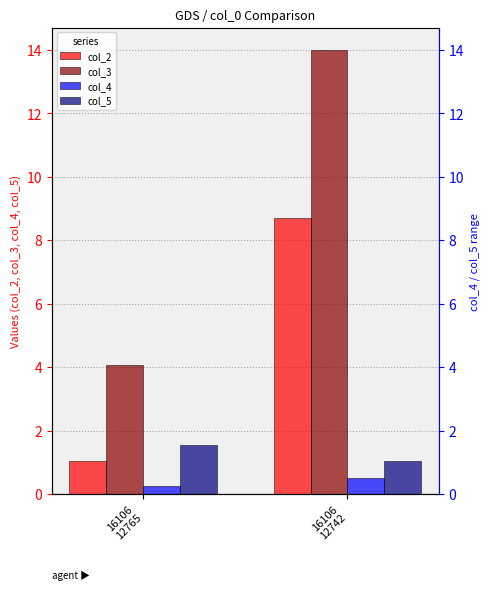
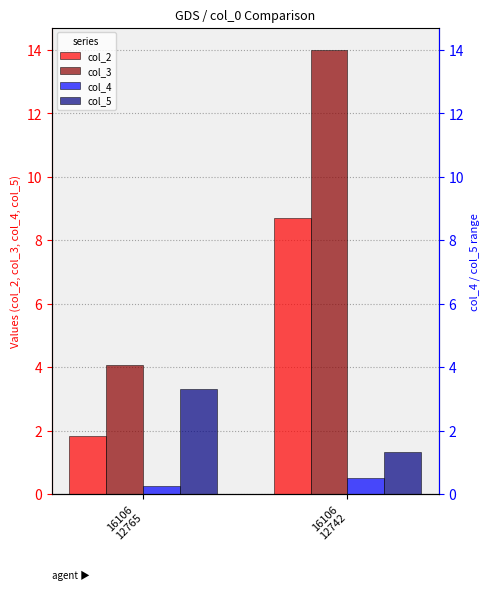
  {
    "col_2": {
-     "16106 12765": 1.1,
+     "16106 12765": 1.8,
      "16106 12742": 8.7
    },
    "col_3": {
      "16106 12765": 4.1,
      "16106 12742": 14.0
    },
    "col_4": {
      "16106 12765": 0.2,
      "16106 12742": 0.5
    },
    "col_5": {
-     "16106 12765": 1.6,
-     "16106 12742": 1.0
+     "16106 12765": 3.3,
+     "16106 12742": 1.3
    }
  }
